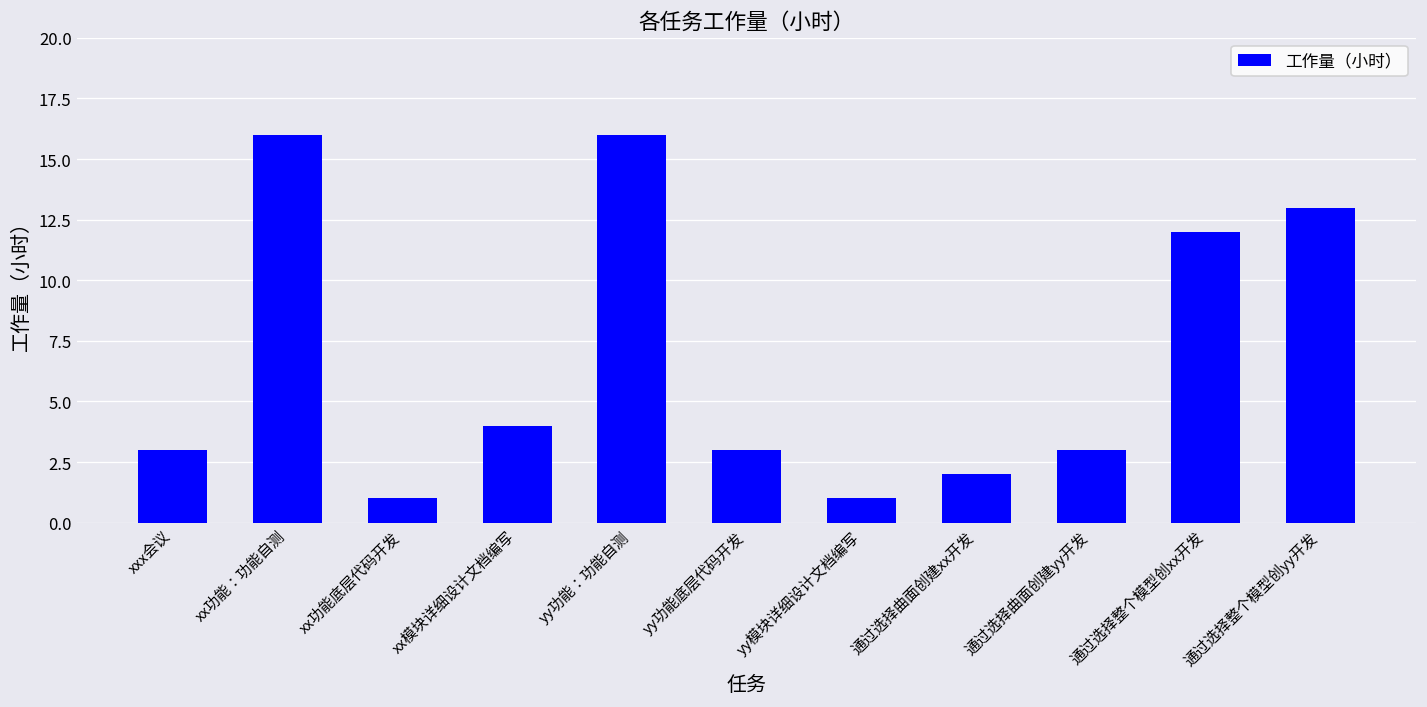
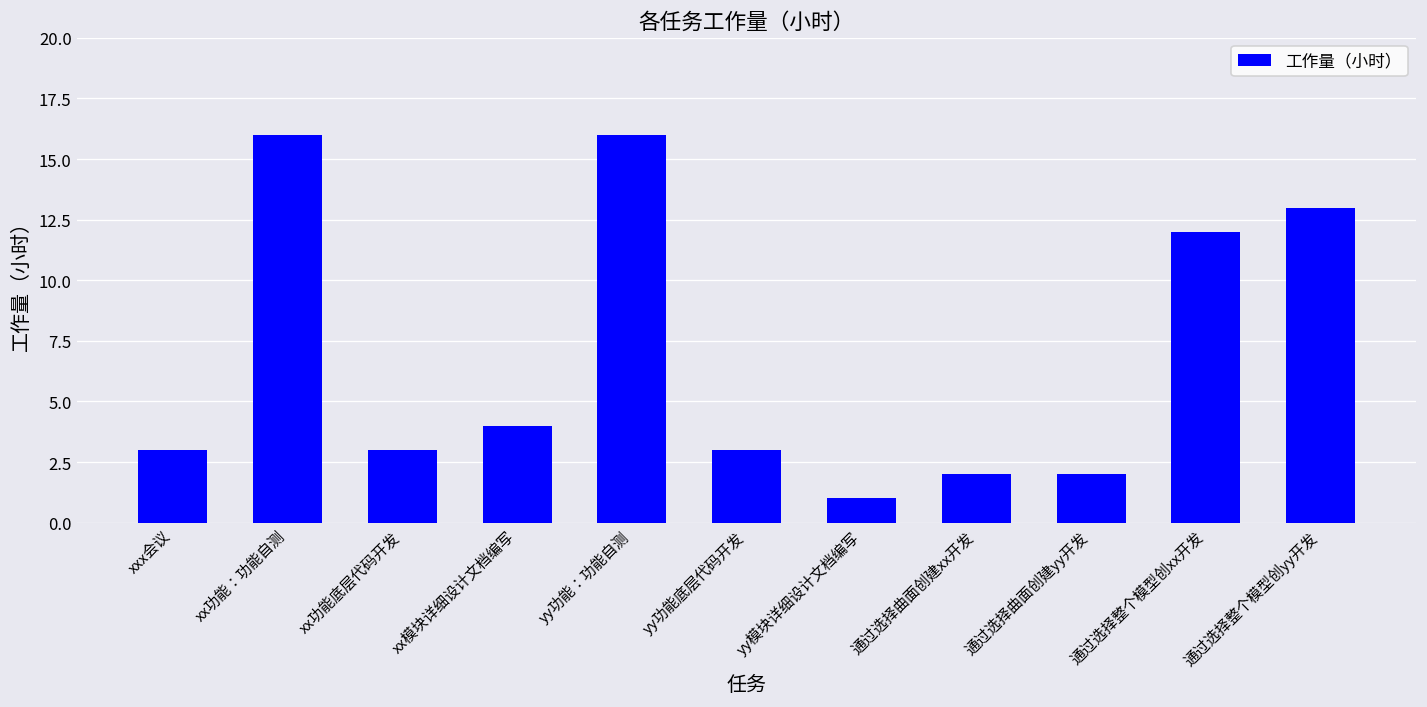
  {
    "xxx会议": 3,
    "xx功能：功能自测": 16,
-   "xx功能底层代码开发": 1,
+   "xx功能底层代码开发": 3,
    "xx模块详细设计文档编写": 4,
    "yy功能：功能自测": 16,
    "yy功能底层代码开发": 3,
    "yy模块详细设计文档编写": 1,
    "通过选择曲面创建xx开发": 2,
-   "通过选择曲面创建yy开发": 3,
+   "通过选择曲面创建yy开发": 2,
    "通过选择整个模型创xx开发": 12,
    "通过选择整个模型创yy开发": 13
  }
